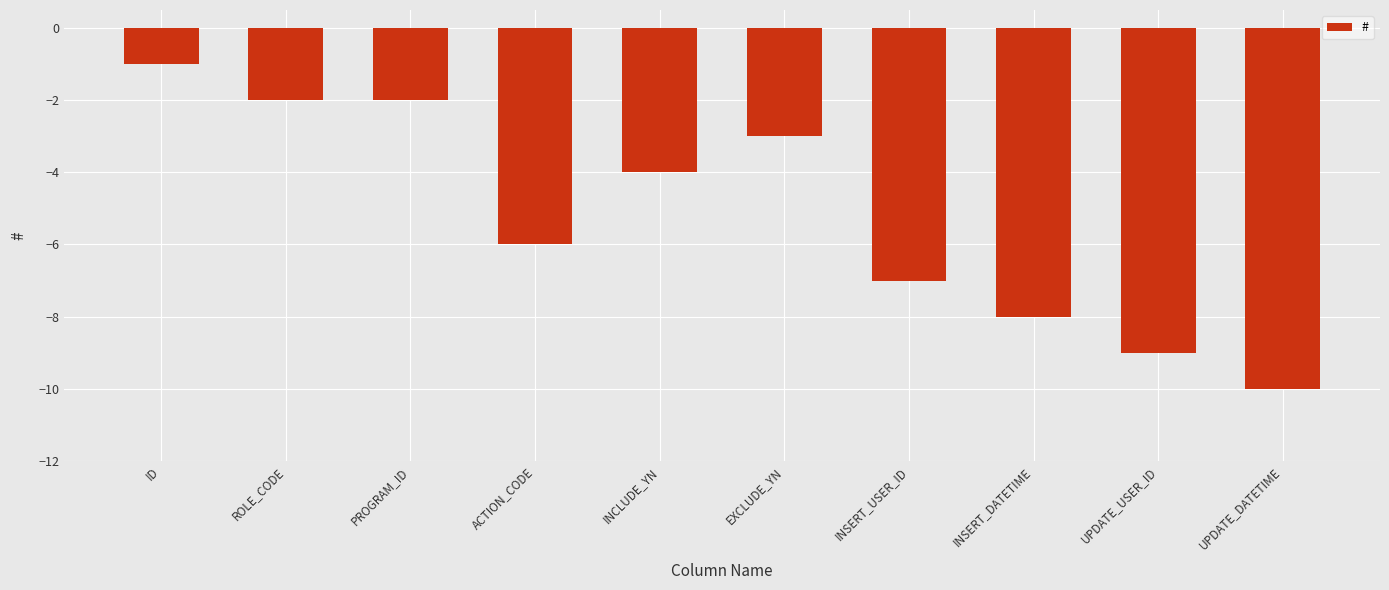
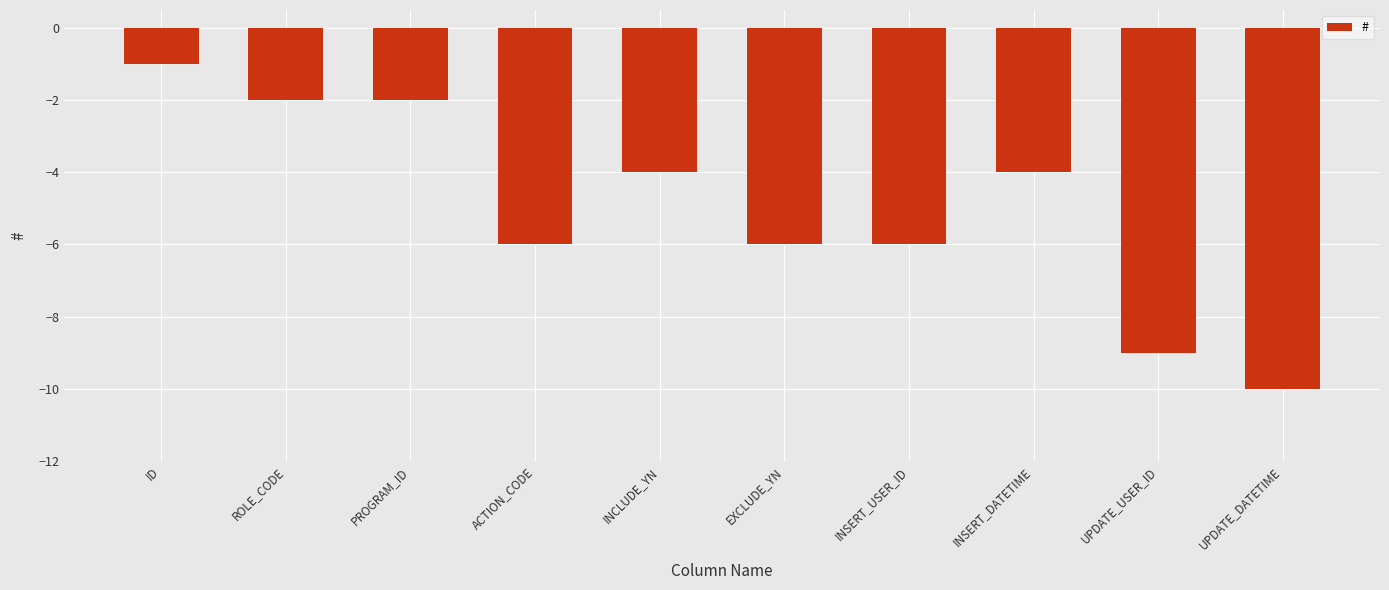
  {
    "ID": -1.0,
    "ROLE_CODE": -2.0,
    "PROGRAM_ID": -2.0,
    "ACTION_CODE": -6.0,
    "INCLUDE_YN": -4.0,
-   "EXCLUDE_YN": -3.0,
-   "INSERT_USER_ID": -7.0,
-   "INSERT_DATETIME": -8.0,
+   "EXCLUDE_YN": -6.0,
+   "INSERT_USER_ID": -6.0,
+   "INSERT_DATETIME": -4.0,
    "UPDATE_USER_ID": -9.0,
    "UPDATE_DATETIME": -10.0
  }
